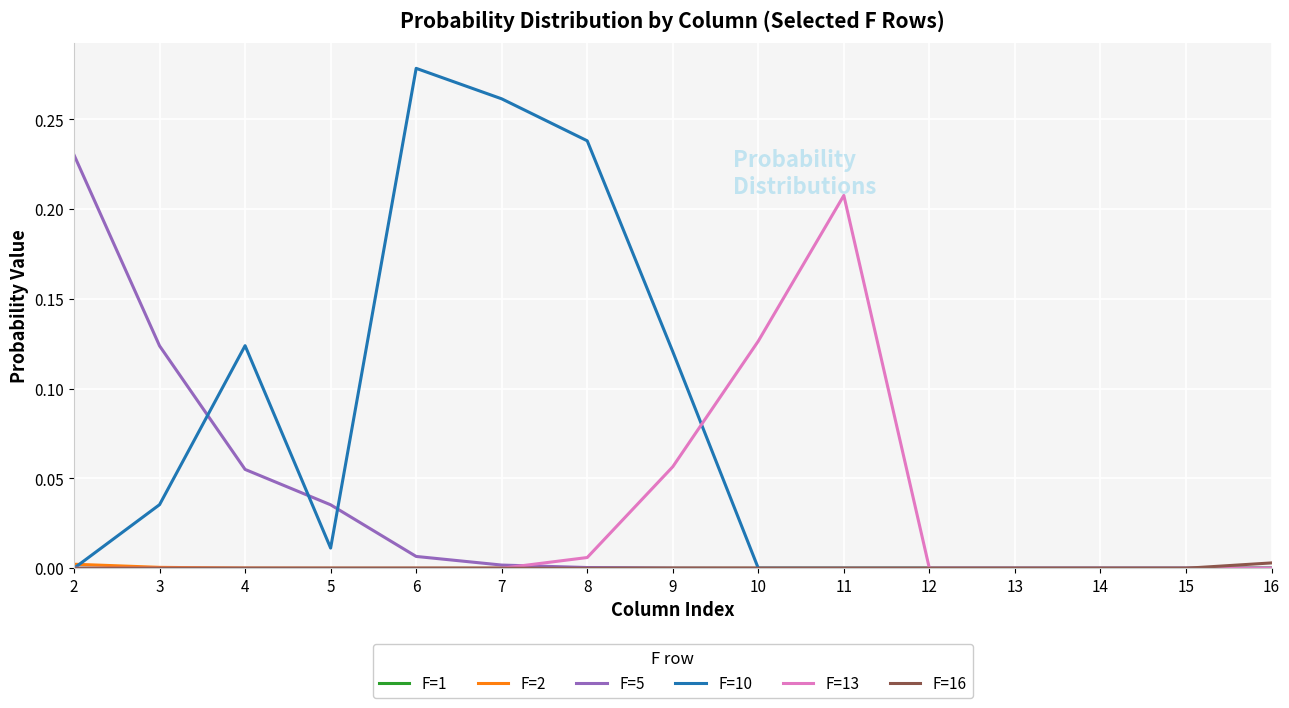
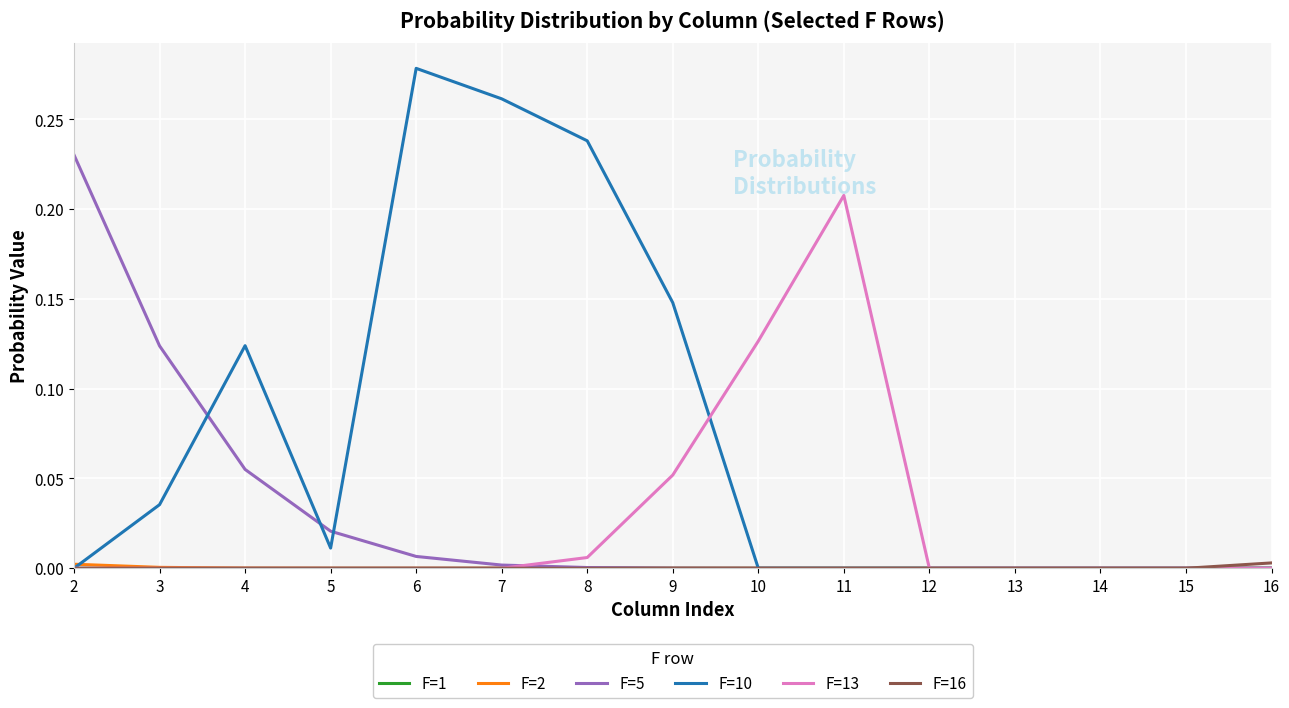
  {
    "F=2": {
      "2": 0.002
    },
    "F=5": {
      "2": 0.230,
      "3": 0.124,
      "4": 0.055,
-     "5": 0.035,
+     "5": 0.021,
      "6": 0.007,
      "7": 0.002
    },
    "F=10": {
      "3": 0.035,
      "4": 0.124,
      "5": 0.011,
      "6": 0.278,
      "7": 0.261,
      "8": 0.238,
-     "9": 0.121
+     "9": 0.148
    },
    "F=13": {
      "8": 0.006,
-     "9": 0.057,
+     "9": 0.052,
      "10": 0.127,
      "11": 0.208
    },
    "F=16": {
      "16": 0.003
    }
  }
